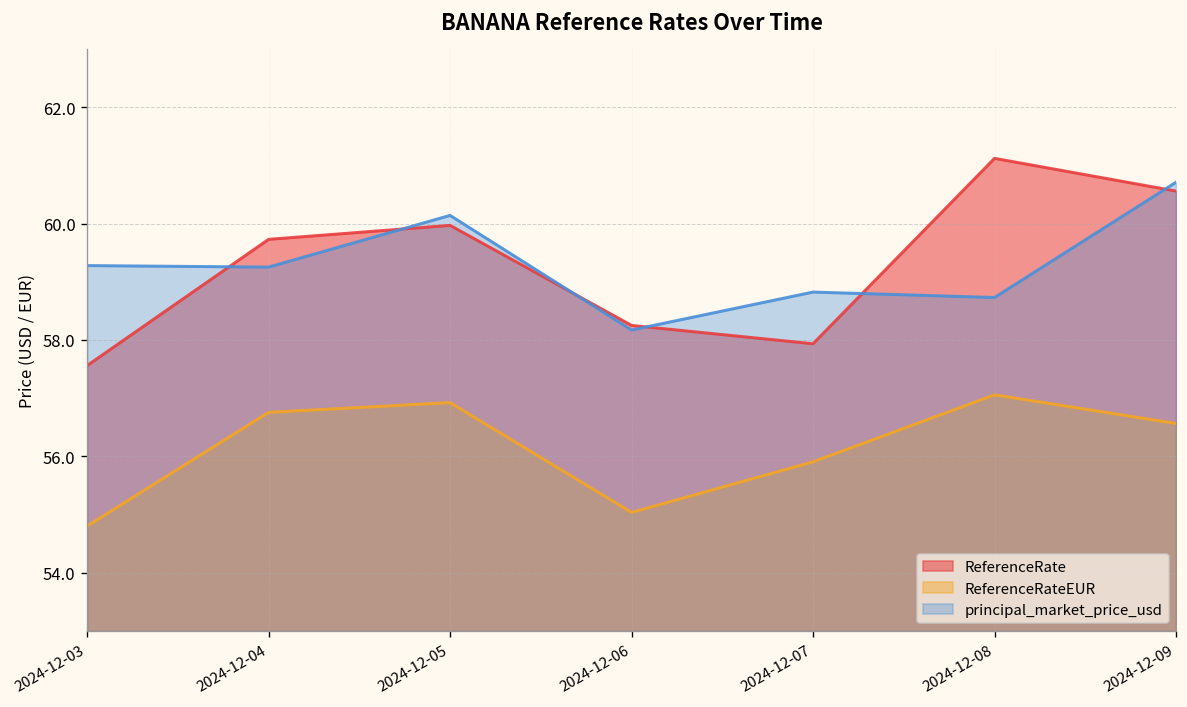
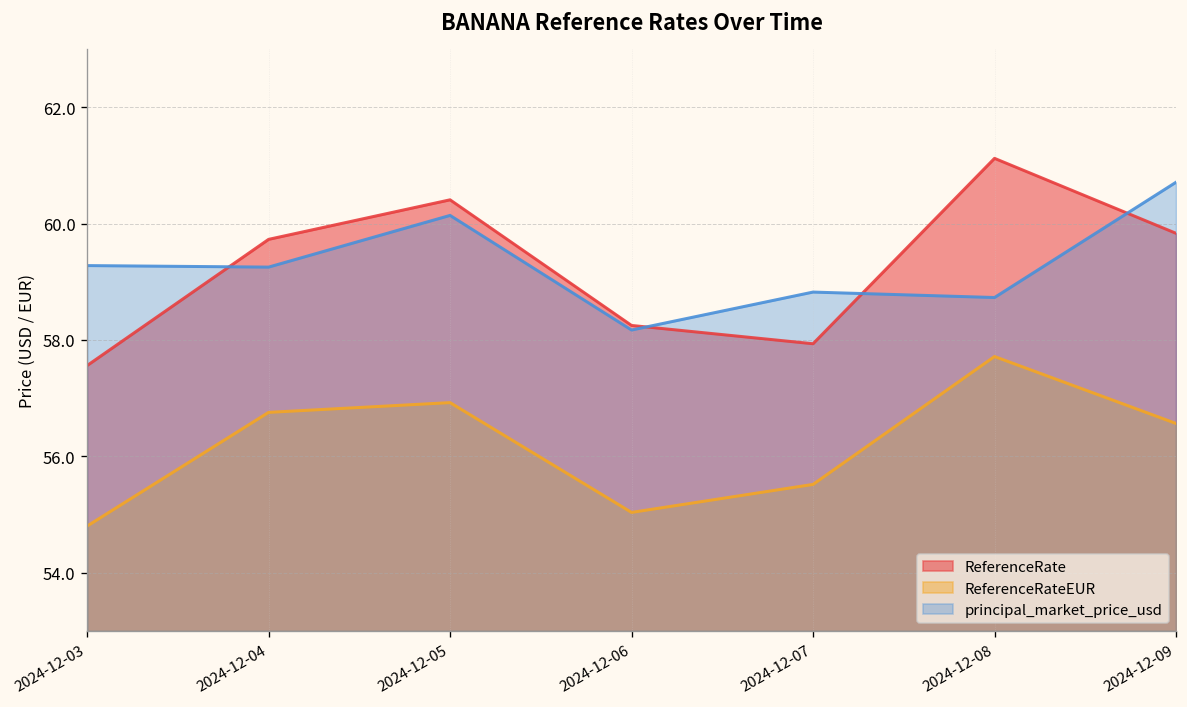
  {
    "ReferenceRate": {
      "2024-12-03": 57.6,
      "2024-12-04": 59.7,
-     "2024-12-05": 60.0,
+     "2024-12-05": 60.4,
      "2024-12-06": 58.2,
      "2024-12-07": 57.9,
      "2024-12-08": 61.1,
-     "2024-12-09": 60.6
+     "2024-12-09": 59.8
    },
    "ReferenceRateEUR": {
      "2024-12-03": 54.8,
      "2024-12-04": 56.8,
      "2024-12-05": 56.9,
      "2024-12-06": 55.0,
-     "2024-12-07": 55.9,
-     "2024-12-08": 57.1,
+     "2024-12-07": 55.5,
+     "2024-12-08": 57.7,
      "2024-12-09": 56.6
    },
    "principal_market_price_usd": {
      "2024-12-03": 59.3,
      "2024-12-04": 59.3,
      "2024-12-05": 60.1,
      "2024-12-06": 58.2,
      "2024-12-07": 58.8,
      "2024-12-08": 58.7,
      "2024-12-09": 60.7
    }
  }
